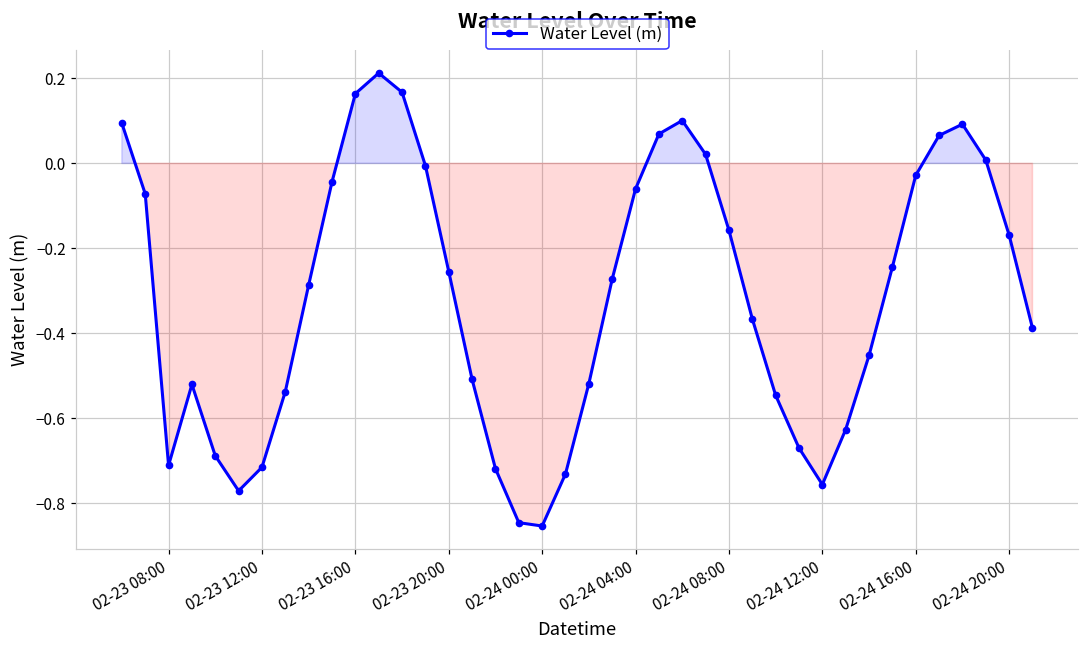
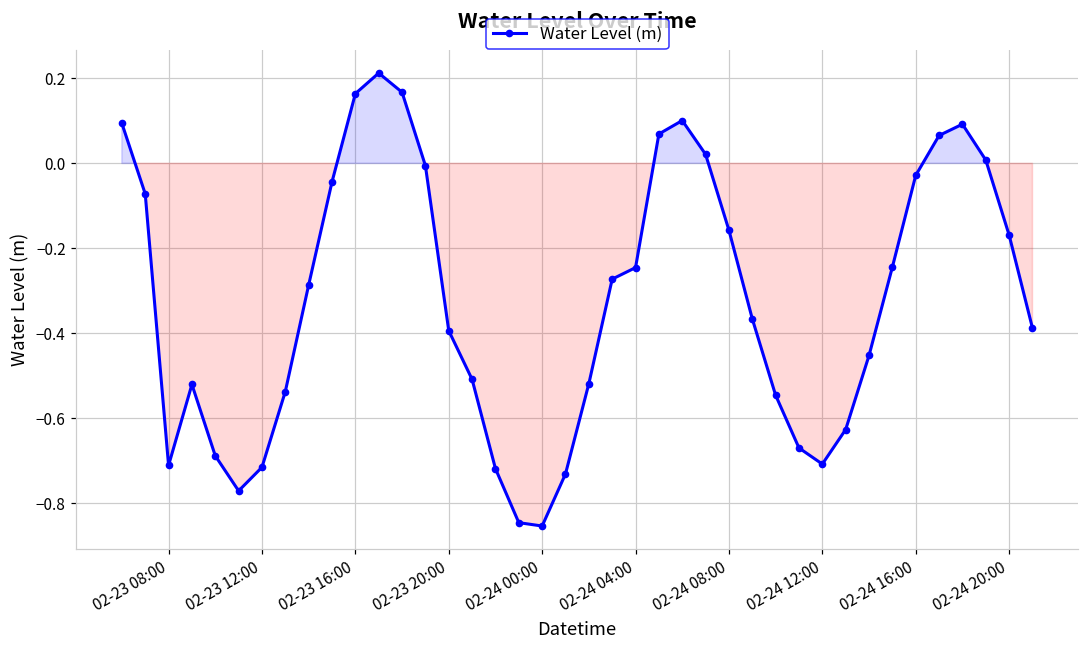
  {
    "02-23 08:00": -0.71,
    "02-23 12:00": -0.72,
    "02-23 16:00": 0.16,
-   "02-23 20:00": -0.25,
+   "02-23 20:00": -0.39,
    "02-24 00:00": -0.85,
-   "02-24 04:00": -0.06,
+   "02-24 04:00": -0.25,
    "02-24 08:00": -0.16,
-   "02-24 12:00": -0.76,
+   "02-24 12:00": -0.71,
    "02-24 16:00": -0.03,
    "02-24 20:00": -0.17
  }
